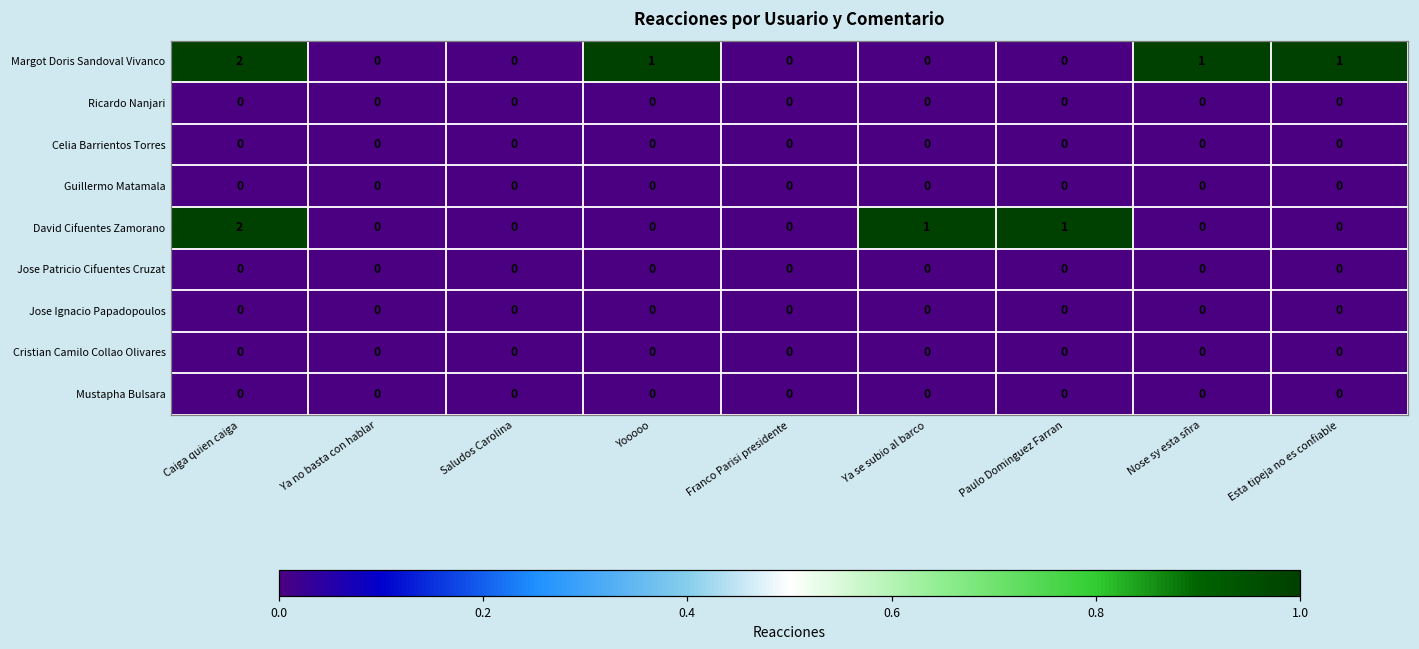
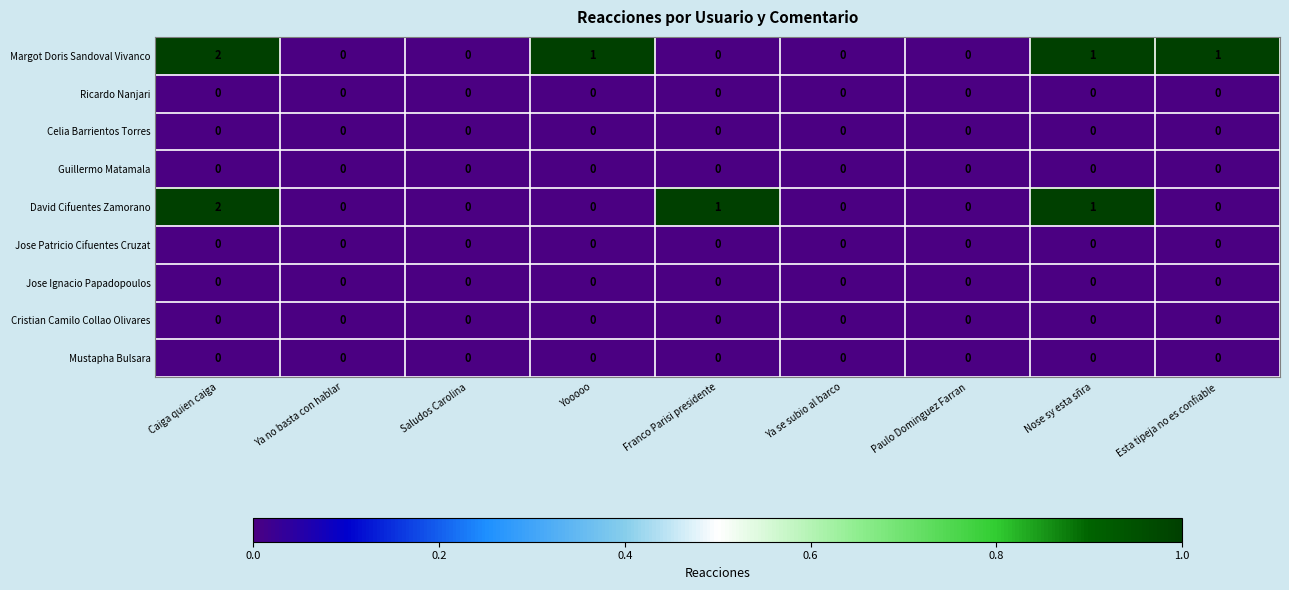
  {
    "Margot Doris Sandoval Vivanco": {
      "Caiga quien caiga": 2,
      "Ya no basta con hablar": 0,
      "Saludos Carolina": 0,
      "Yooooo": 1,
      "Franco Parisi presidente": 0,
      "Ya se subio al barco": 0,
      "Paulo Dominguez Farran": 0,
      "Nose sy esta sñra": 1,
      "Esta tipeja no es confiable": 1
    },
    "Ricardo Nanjari": {
      "Caiga quien caiga": 0,
      "Ya no basta con hablar": 0,
      "Saludos Carolina": 0,
      "Yooooo": 0,
      "Franco Parisi presidente": 0,
      "Ya se subio al barco": 0,
      "Paulo Dominguez Farran": 0,
      "Nose sy esta sñra": 0,
      "Esta tipeja no es confiable": 0
    },
    "Celia Barrientos Torres": {
      "Caiga quien caiga": 0,
      "Ya no basta con hablar": 0,
      "Saludos Carolina": 0,
      "Yooooo": 0,
      "Franco Parisi presidente": 0,
      "Ya se subio al barco": 0,
      "Paulo Dominguez Farran": 0,
      "Nose sy esta sñra": 0,
      "Esta tipeja no es confiable": 0
    },
    "Guillermo Matamala": {
      "Caiga quien caiga": 0,
      "Ya no basta con hablar": 0,
      "Saludos Carolina": 0,
      "Yooooo": 0,
      "Franco Parisi presidente": 0,
      "Ya se subio al barco": 0,
      "Paulo Dominguez Farran": 0,
      "Nose sy esta sñra": 0,
      "Esta tipeja no es confiable": 0
    },
    "David Cifuentes Zamorano": {
      "Caiga quien caiga": 2,
      "Ya no basta con hablar": 0,
      "Saludos Carolina": 0,
      "Yooooo": 0,
-     "Franco Parisi presidente": 0,
-     "Ya se subio al barco": 1,
-     "Paulo Dominguez Farran": 1,
-     "Nose sy esta sñra": 0,
+     "Franco Parisi presidente": 1,
+     "Ya se subio al barco": 0,
+     "Paulo Dominguez Farran": 0,
+     "Nose sy esta sñra": 1,
      "Esta tipeja no es confiable": 0
    },
    "Jose Patricio Cifuentes Cruzat": {
      "Caiga quien caiga": 0,
      "Ya no basta con hablar": 0,
      "Saludos Carolina": 0,
      "Yooooo": 0,
      "Franco Parisi presidente": 0,
      "Ya se subio al barco": 0,
      "Paulo Dominguez Farran": 0,
      "Nose sy esta sñra": 0,
      "Esta tipeja no es confiable": 0
    },
    "Jose Ignacio Papadopoulos": {
      "Caiga quien caiga": 0,
      "Ya no basta con hablar": 0,
      "Saludos Carolina": 0,
      "Yooooo": 0,
      "Franco Parisi presidente": 0,
      "Ya se subio al barco": 0,
      "Paulo Dominguez Farran": 0,
      "Nose sy esta sñra": 0,
      "Esta tipeja no es confiable": 0
    },
    "Cristian Camilo Collao Olivares": {
      "Caiga quien caiga": 0,
      "Ya no basta con hablar": 0,
      "Saludos Carolina": 0,
      "Yooooo": 0,
      "Franco Parisi presidente": 0,
      "Ya se subio al barco": 0,
      "Paulo Dominguez Farran": 0,
      "Nose sy esta sñra": 0,
      "Esta tipeja no es confiable": 0
    },
    "Mustapha Bulsara": {
      "Caiga quien caiga": 0,
      "Ya no basta con hablar": 0,
      "Saludos Carolina": 0,
      "Yooooo": 0,
      "Franco Parisi presidente": 0,
      "Ya se subio al barco": 0,
      "Paulo Dominguez Farran": 0,
      "Nose sy esta sñra": 0,
      "Esta tipeja no es confiable": 0
    }
  }
